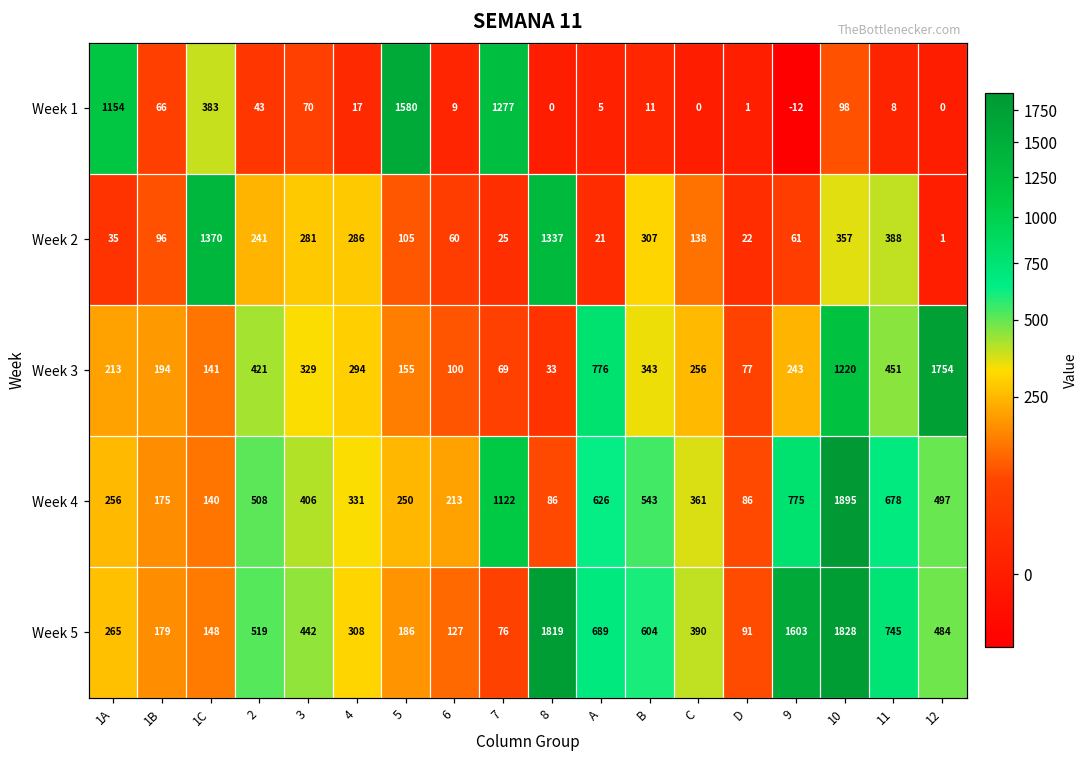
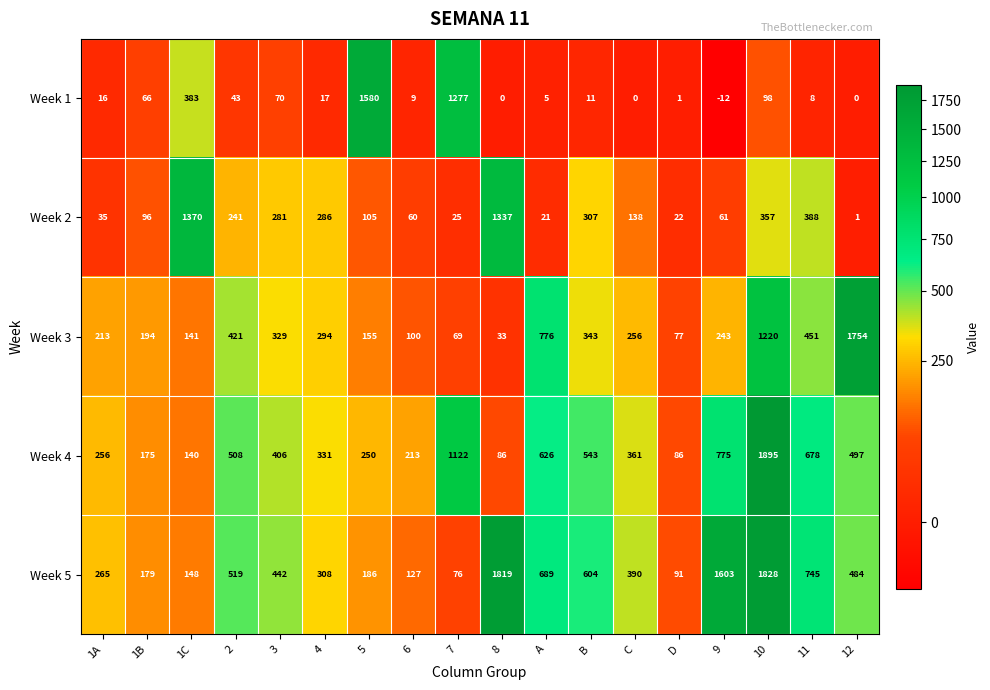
  {
    "Week 1": {
-     "1A": 1154,
+     "1A": 16,
      "1B": 66,
      "1C": 383,
      "2": 43,
      "3": 70,
      "4": 17,
      "5": 1580,
      "6": 9,
      "7": 1277,
      "8": 0,
      "A": 5,
      "B": 11,
      "C": 0,
      "D": 1,
      "9": -12,
      "10": 98,
      "11": 8,
      "12": 0
    },
    "Week 2": {
      "1A": 35,
      "1B": 96,
      "1C": 1370,
      "2": 241,
      "3": 281,
      "4": 286,
      "5": 105,
      "6": 60,
      "7": 25,
      "8": 1337,
      "A": 21,
      "B": 307,
      "C": 138,
      "D": 22,
      "9": 61,
      "10": 357,
      "11": 388,
      "12": 1
    },
    "Week 3": {
      "1A": 213,
      "1B": 194,
      "1C": 141,
      "2": 421,
      "3": 329,
      "4": 294,
      "5": 155,
      "6": 100,
      "7": 69,
      "8": 33,
      "A": 776,
      "B": 343,
      "C": 256,
      "D": 77,
      "9": 243,
      "10": 1220,
      "11": 451,
      "12": 1754
    },
    "Week 4": {
      "1A": 256,
      "1B": 175,
      "1C": 140,
      "2": 508,
      "3": 406,
      "4": 331,
      "5": 250,
      "6": 213,
      "7": 1122,
      "8": 86,
      "A": 626,
      "B": 543,
      "C": 361,
      "D": 86,
      "9": 775,
      "10": 1895,
      "11": 678,
      "12": 497
    },
    "Week 5": {
      "1A": 265,
      "1B": 179,
      "1C": 148,
      "2": 519,
      "3": 442,
      "4": 308,
      "5": 186,
      "6": 127,
      "7": 76,
      "8": 1819,
      "A": 689,
      "B": 604,
      "C": 390,
      "D": 91,
      "9": 1603,
      "10": 1828,
      "11": 745,
      "12": 484
    }
  }
